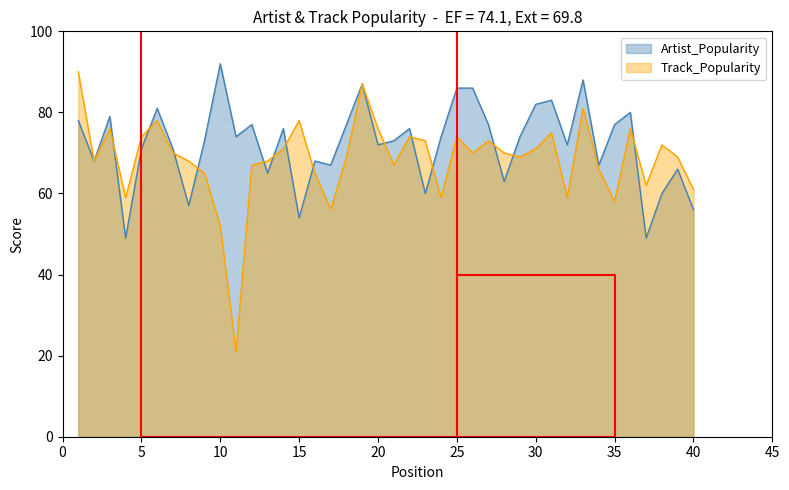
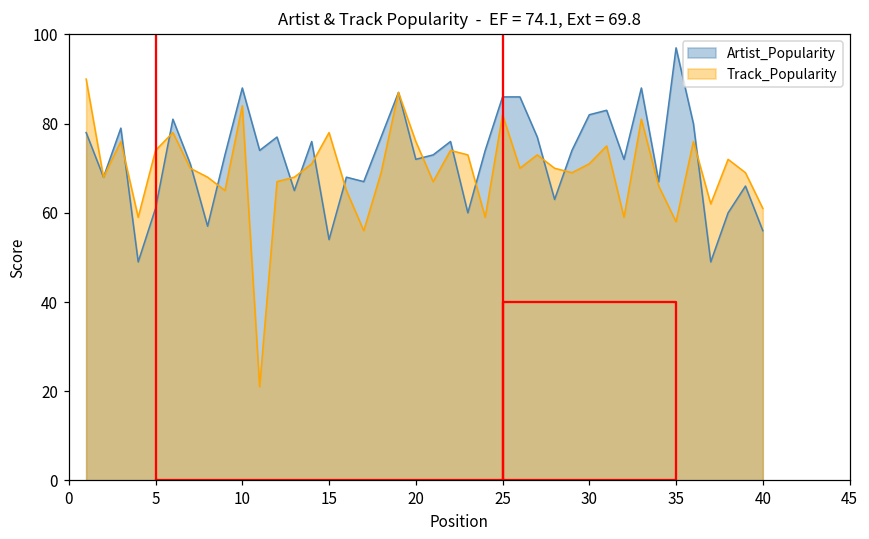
  {
    "Artist_Popularity": {
-     "5": 71,
-     "10": 92,
+     "5": 61,
+     "10": 88,
      "15": 54,
      "20": 72,
      "25": 86,
      "30": 82,
-     "35": 77,
+     "35": 97,
      "40": 56
    },
    "Track_Popularity": {
      "5": 74,
-     "10": 52,
+     "10": 84,
      "15": 78,
      "20": 76,
-     "25": 74,
+     "25": 82,
      "30": 71,
      "35": 58,
      "40": 61
    }
  }
